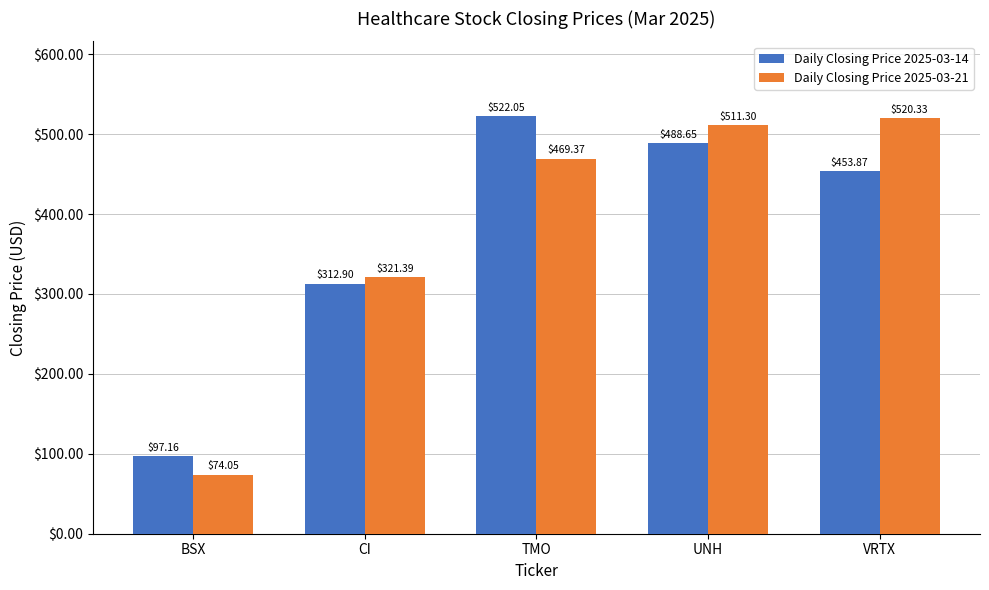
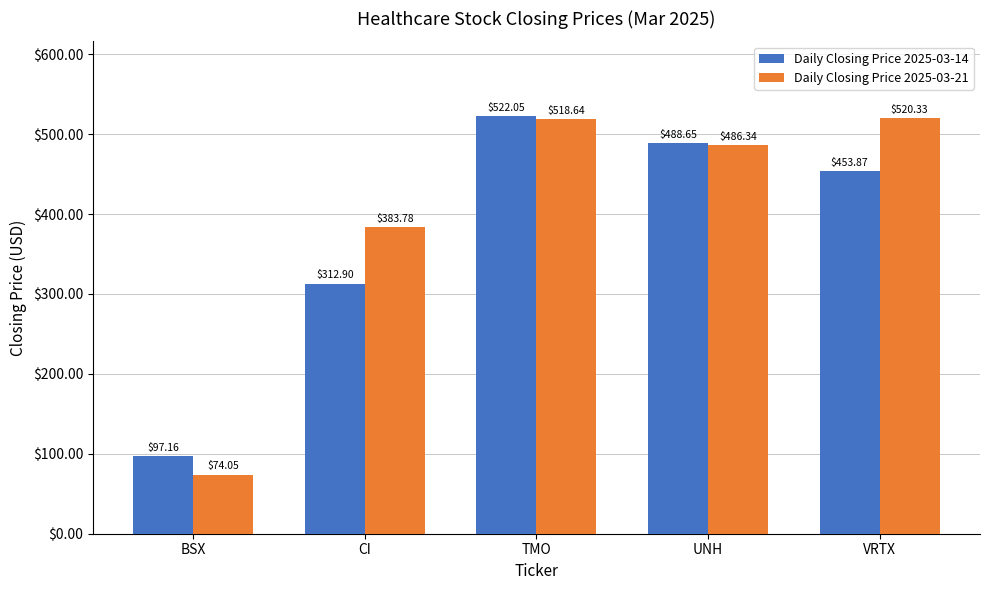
  {
    "Daily Closing Price 2025-03-14": {
      "BSX": "$97.16",
      "CI": "$312.90",
      "TMO": "$522.05",
      "UNH": "$488.65",
      "VRTX": "$453.87"
    },
    "Daily Closing Price 2025-03-21": {
      "BSX": "$74.05",
-     "CI": "$321.39",
-     "TMO": "$469.37",
-     "UNH": "$511.30",
+     "CI": "$383.78",
+     "TMO": "$518.64",
+     "UNH": "$486.34",
      "VRTX": "$520.33"
    }
  }
